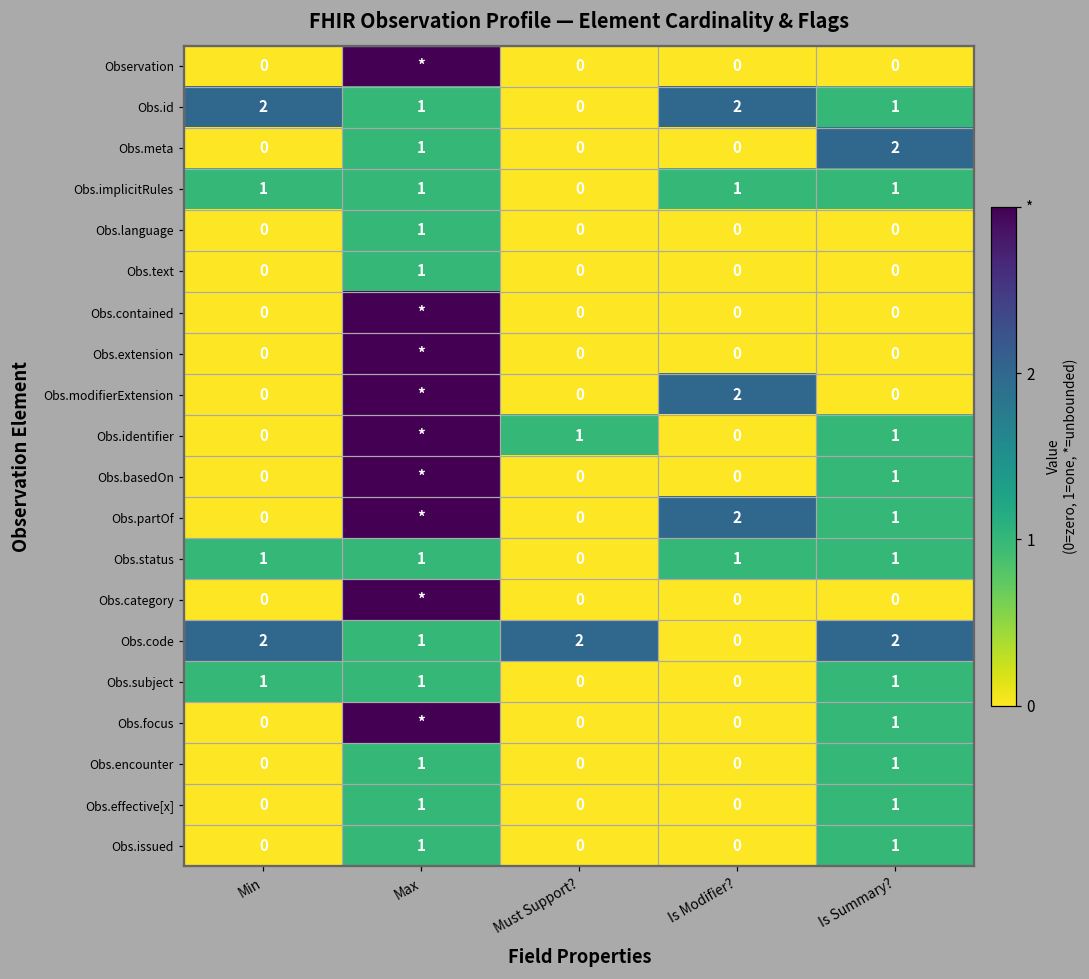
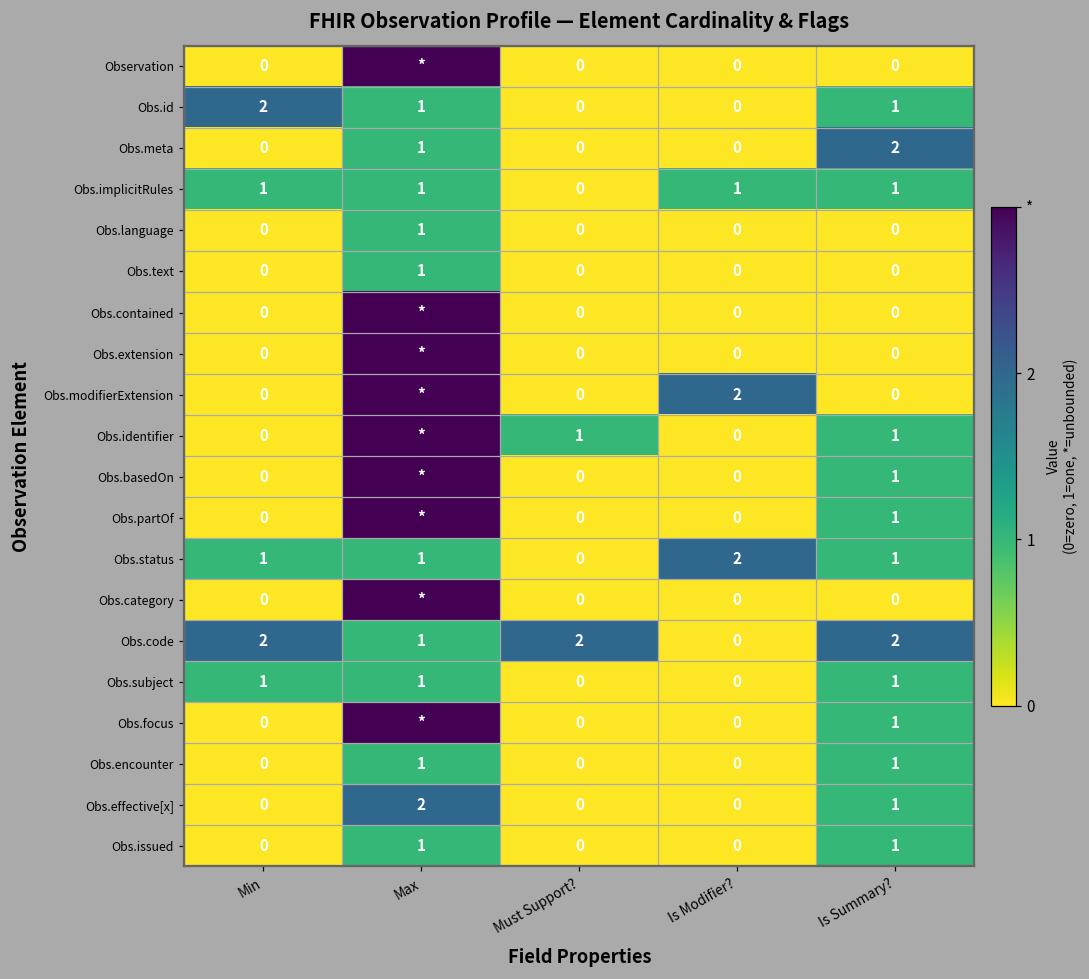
  {
    "Observation": {
      "Min": 0,
      "Must Support?": 0,
      "Is Modifier?": 0,
      "Is Summary?": 0
    },
    "Obs.id": {
      "Min": 2,
      "Max": 1,
      "Must Support?": 0,
-     "Is Modifier?": 2,
+     "Is Modifier?": 0,
      "Is Summary?": 1
    },
    "Obs.meta": {
      "Min": 0,
      "Max": 1,
      "Must Support?": 0,
      "Is Modifier?": 0,
      "Is Summary?": 2
    },
    "Obs.implicitRules": {
      "Min": 1,
      "Max": 1,
      "Must Support?": 0,
      "Is Modifier?": 1,
      "Is Summary?": 1
    },
    "Obs.language": {
      "Min": 0,
      "Max": 1,
      "Must Support?": 0,
      "Is Modifier?": 0,
      "Is Summary?": 0
    },
    "Obs.text": {
      "Min": 0,
      "Max": 1,
      "Must Support?": 0,
      "Is Modifier?": 0,
      "Is Summary?": 0
    },
    "Obs.contained": {
      "Min": 0,
      "Must Support?": 0,
      "Is Modifier?": 0,
      "Is Summary?": 0
    },
    "Obs.extension": {
      "Min": 0,
      "Must Support?": 0,
      "Is Modifier?": 0,
      "Is Summary?": 0
    },
    "Obs.modifierExtension": {
      "Min": 0,
      "Must Support?": 0,
      "Is Modifier?": 2,
      "Is Summary?": 0
    },
    "Obs.identifier": {
      "Min": 0,
      "Must Support?": 1,
      "Is Modifier?": 0,
      "Is Summary?": 1
    },
    "Obs.basedOn": {
      "Min": 0,
      "Must Support?": 0,
      "Is Modifier?": 0,
      "Is Summary?": 1
    },
    "Obs.partOf": {
      "Min": 0,
      "Must Support?": 0,
-     "Is Modifier?": 2,
+     "Is Modifier?": 0,
      "Is Summary?": 1
    },
    "Obs.status": {
      "Min": 1,
      "Max": 1,
      "Must Support?": 0,
-     "Is Modifier?": 1,
+     "Is Modifier?": 2,
      "Is Summary?": 1
    },
    "Obs.category": {
      "Min": 0,
      "Must Support?": 0,
      "Is Modifier?": 0,
      "Is Summary?": 0
    },
    "Obs.code": {
      "Min": 2,
      "Max": 1,
      "Must Support?": 2,
      "Is Modifier?": 0,
      "Is Summary?": 2
    },
    "Obs.subject": {
      "Min": 1,
      "Max": 1,
      "Must Support?": 0,
      "Is Modifier?": 0,
      "Is Summary?": 1
    },
    "Obs.focus": {
      "Min": 0,
      "Must Support?": 0,
      "Is Modifier?": 0,
      "Is Summary?": 1
    },
    "Obs.encounter": {
      "Min": 0,
      "Max": 1,
      "Must Support?": 0,
      "Is Modifier?": 0,
      "Is Summary?": 1
    },
    "Obs.effective[x]": {
      "Min": 0,
-     "Max": 1,
+     "Max": 2,
      "Must Support?": 0,
      "Is Modifier?": 0,
      "Is Summary?": 1
    },
    "Obs.issued": {
      "Min": 0,
      "Max": 1,
      "Must Support?": 0,
      "Is Modifier?": 0,
      "Is Summary?": 1
    }
  }
